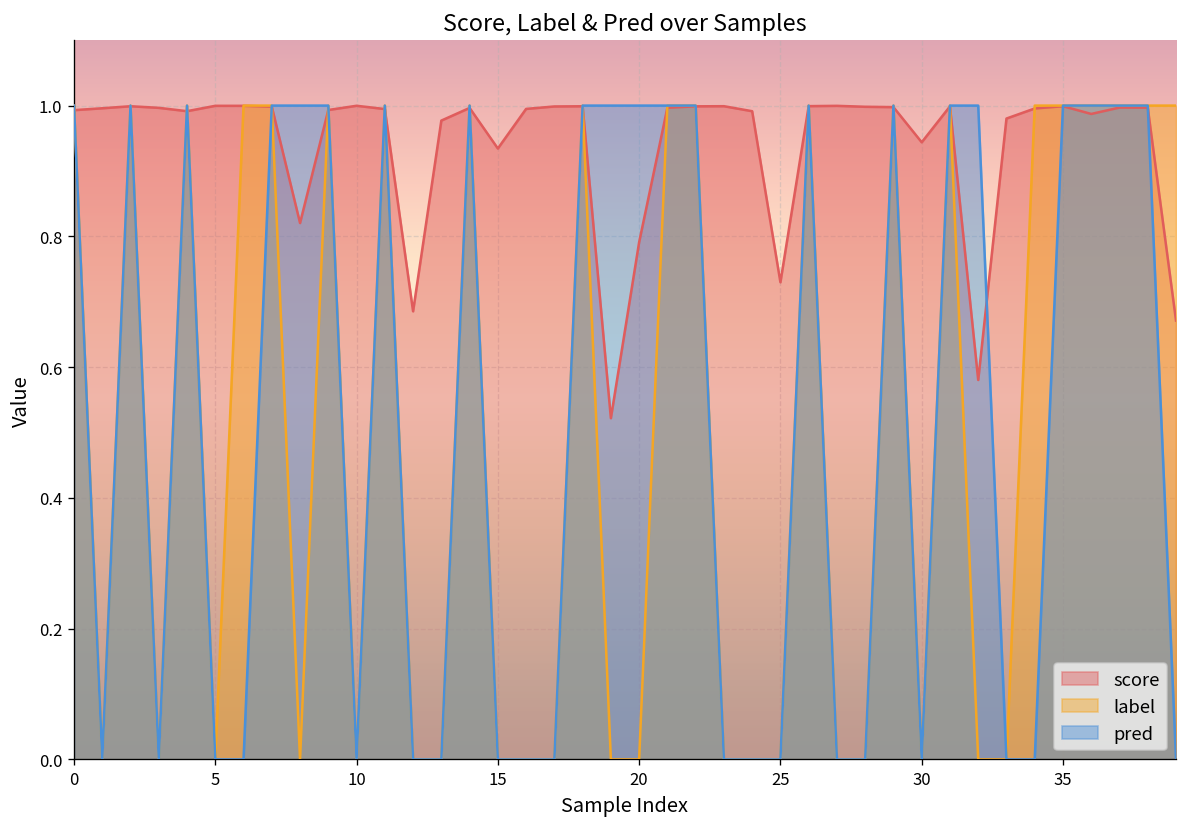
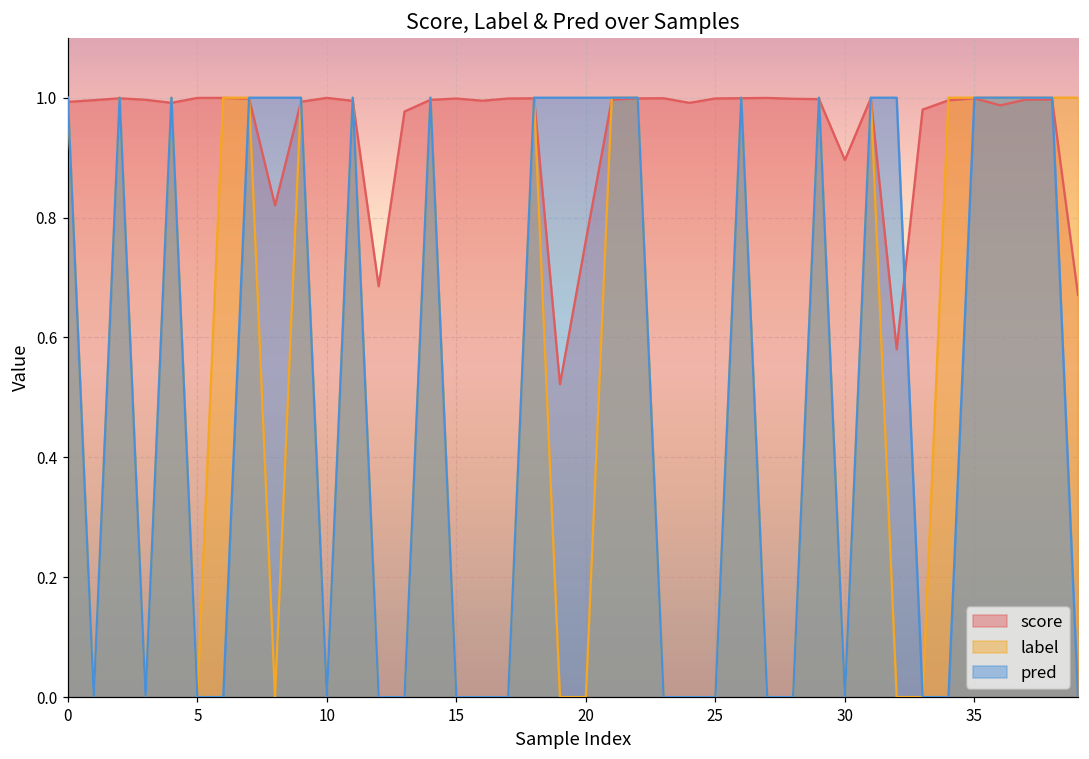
  {
    "score": {
      "0": 0.99,
      "5": 1.00,
      "10": 1.00,
-     "15": 0.93,
-     "20": 0.79,
-     "25": 0.73,
-     "30": 0.94
+     "15": 1.00,
+     "20": 0.76,
+     "25": 1.00,
+     "30": 0.90
    },
    "label": {
      "20": 0.00
    },
    "pred": {
      "20": 1.00
    }
  }
